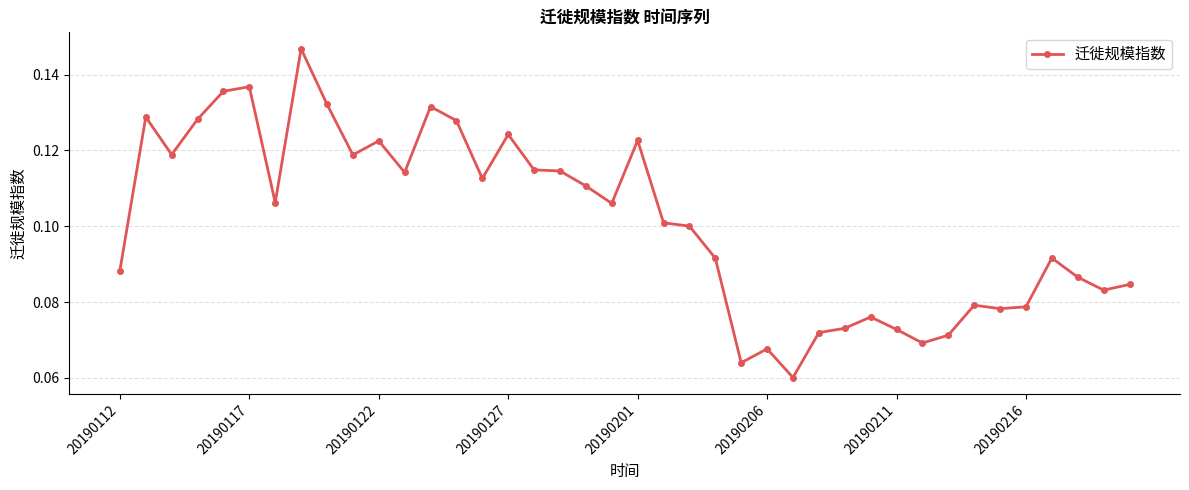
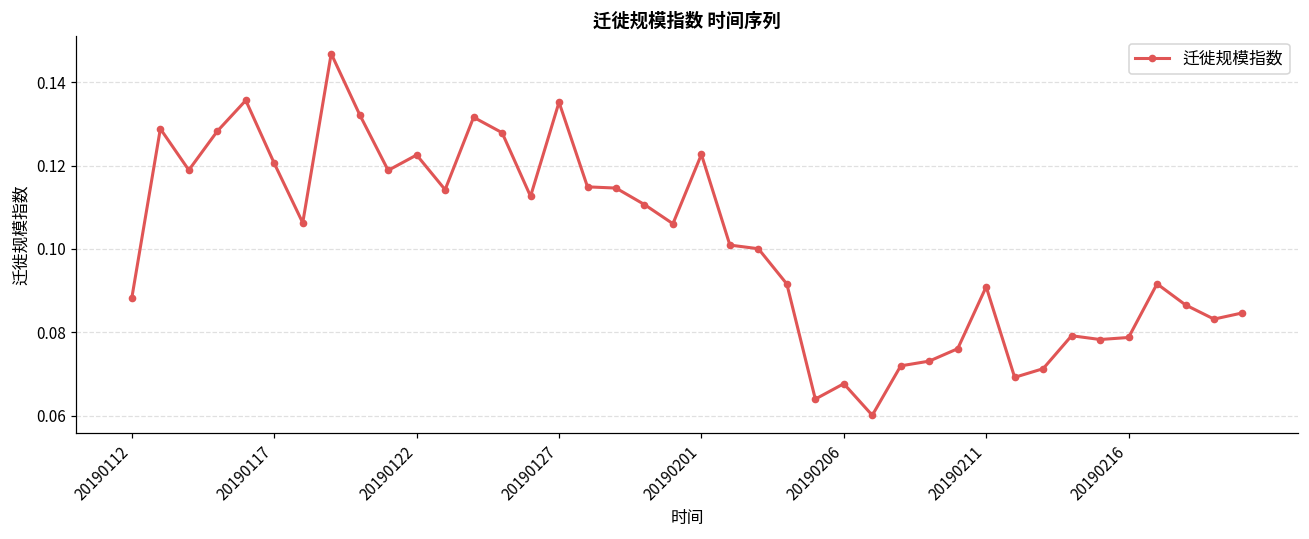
  {
    "20190112": 0.088,
-   "20190117": 0.137,
+   "20190117": 0.121,
    "20190122": 0.123,
-   "20190127": 0.124,
+   "20190127": 0.135,
    "20190201": 0.123,
    "20190206": 0.068,
-   "20190211": 0.073,
+   "20190211": 0.091,
    "20190216": 0.079
  }
